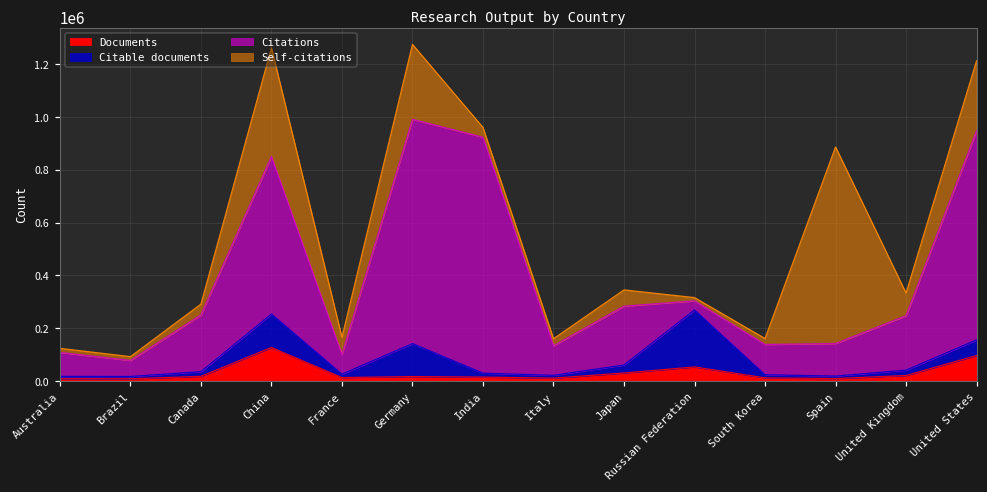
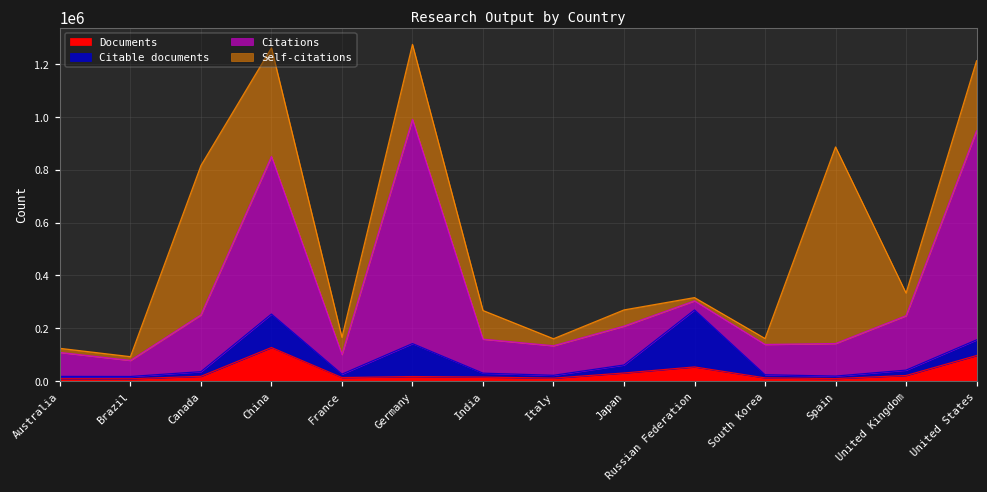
  {
    "Documents": {
      "Canada": 20000,
      "China": 130000,
      "France": 10000,
      "Germany": 20000,
      "India": 20000,
      "Italy": 10000,
      "Japan": 30000,
      "Russian Federation": 50000,
      "South Korea": 10000,
      "United Kingdom": 20000,
      "United States": 100000
    },
    "Citable documents": {
      "Canada": 20000,
      "China": 130000,
      "France": 10000,
      "Germany": 120000,
      "India": 10000,
      "Italy": 10000,
      "Japan": 30000,
      "Russian Federation": 220000,
      "South Korea": 10000,
      "United Kingdom": 20000,
      "United States": 60000
    },
    "Citations": {
      "Australia": 90000,
      "Brazil": 60000,
      "Canada": 220000,
      "China": 600000,
      "France": 70000,
      "Germany": 850000,
-     "India": 890000,
+     "India": 130000,
      "Italy": 110000,
-     "Japan": 220000,
+     "Japan": 150000,
      "Russian Federation": 30000,
      "South Korea": 110000,
      "Spain": 120000,
      "United Kingdom": 210000,
      "United States": 790000
    },
    "Self-citations": {
      "Australia": 20000,
      "Brazil": 10000,
-     "Canada": 40000,
+     "Canada": 570000,
      "France": 70000,
      "Germany": 280000,
-     "India": 40000,
+     "India": 110000,
      "Italy": 30000,
      "Japan": 60000,
      "Russian Federation": 10000,
      "South Korea": 20000,
      "Spain": 750000,
      "United Kingdom": 90000,
      "United States": 270000
    }
  }
